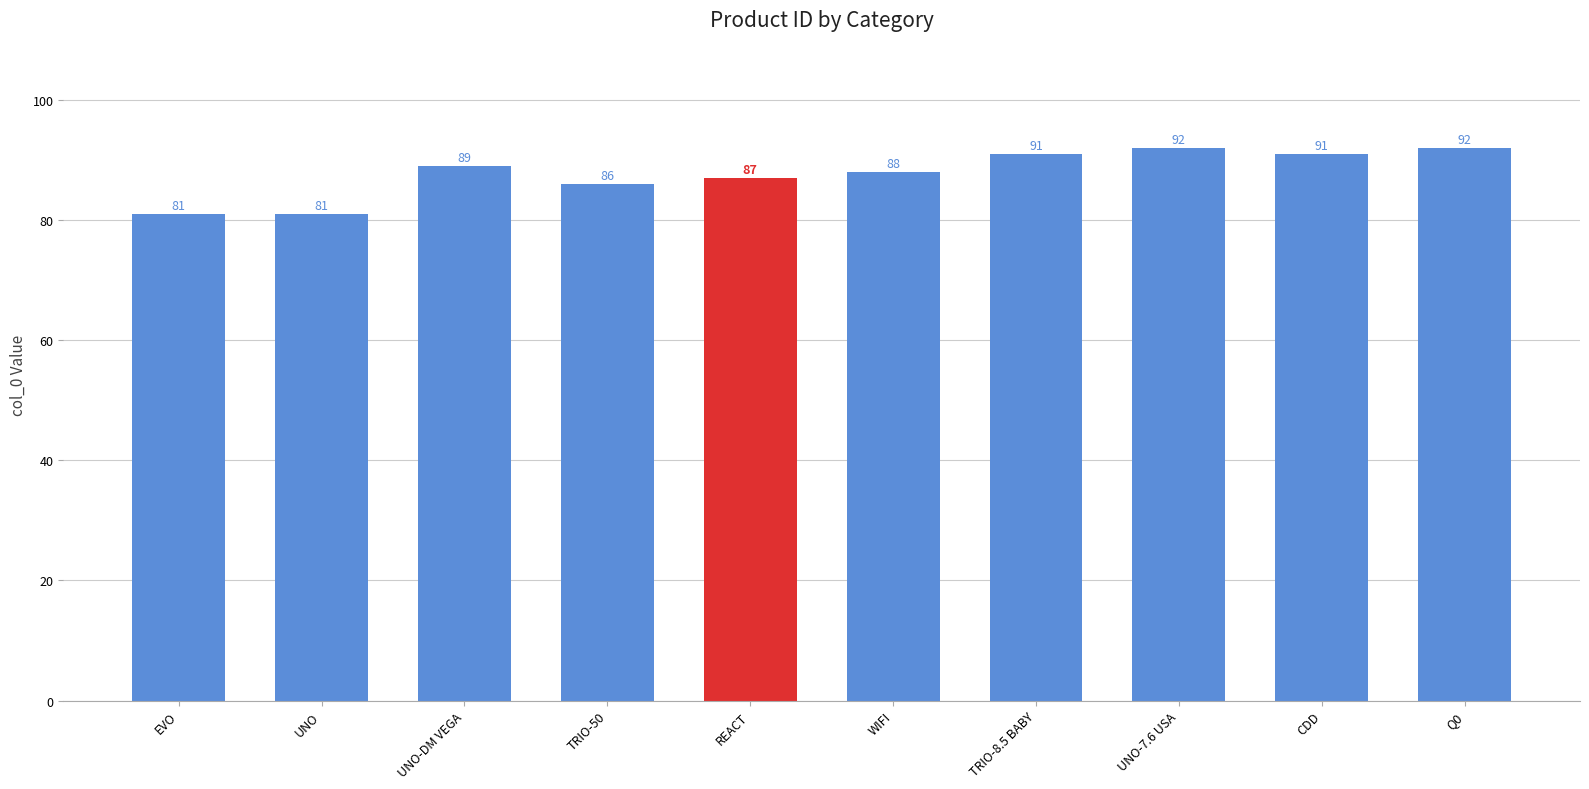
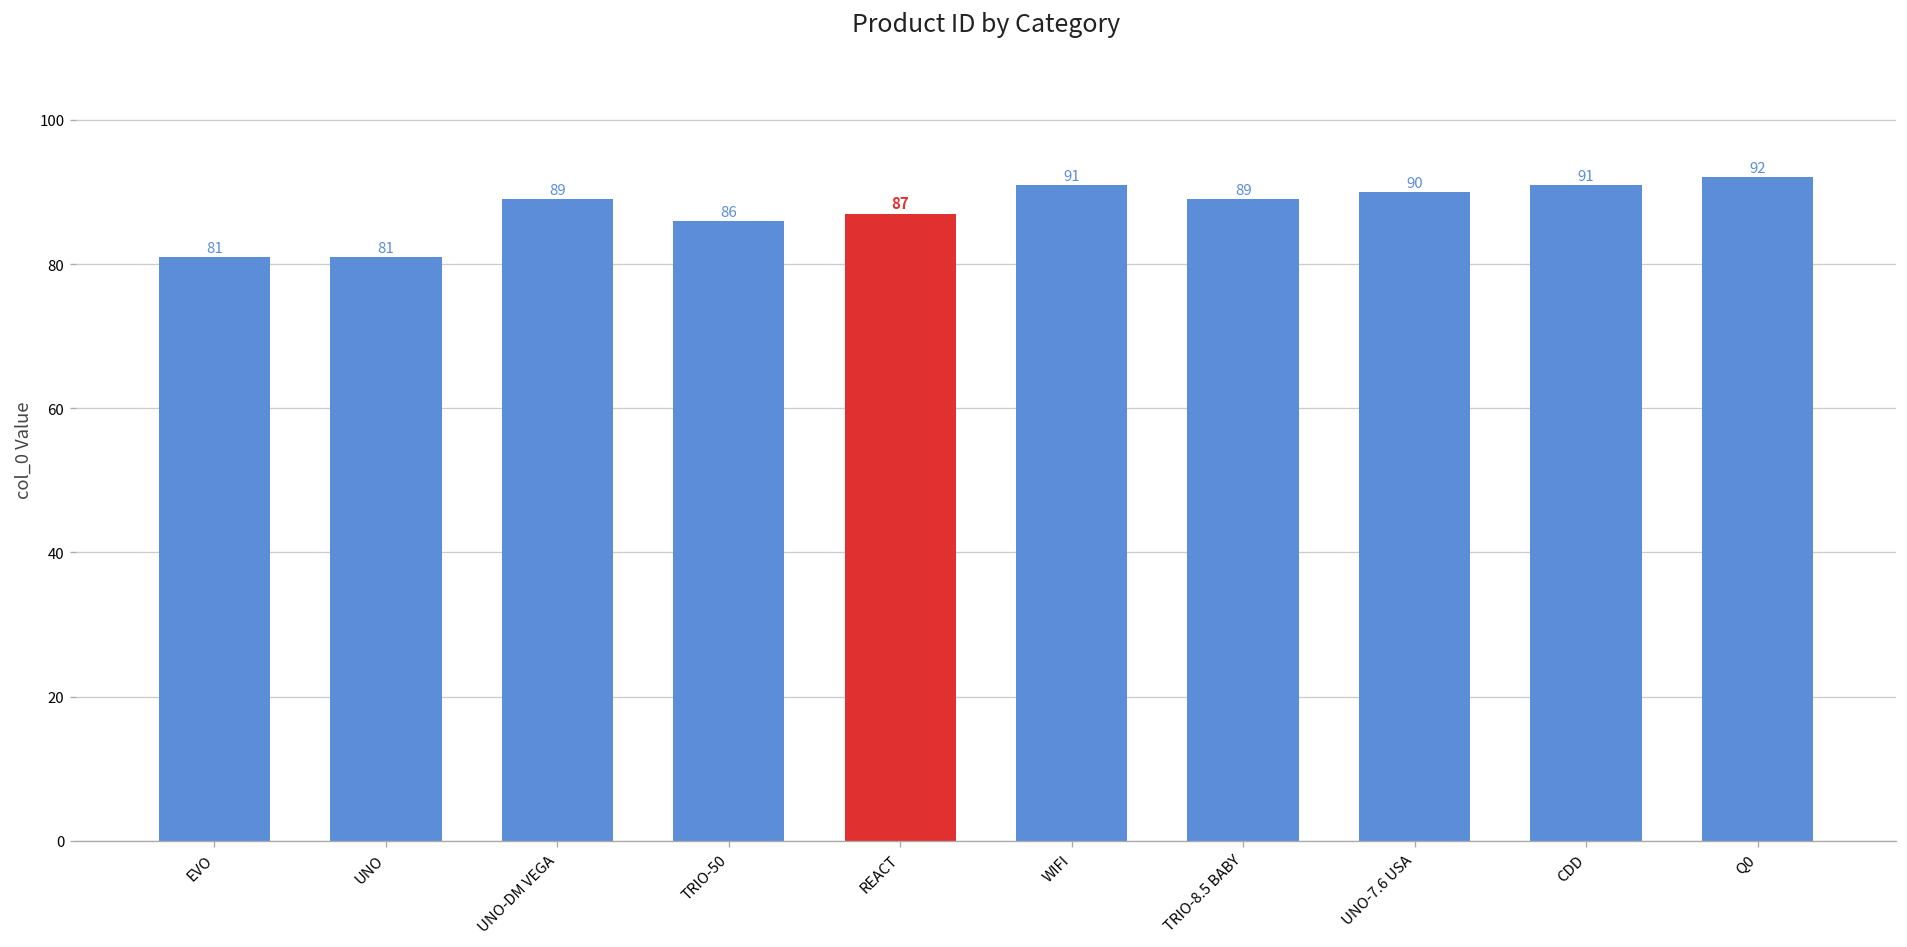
  {
    "EVO": 81,
    "UNO": 81,
    "UNO-DM VEGA": 89,
    "TRIO-50": 86,
    "REACT": 87,
-   "WIFI": 88,
-   "TRIO-8.5 BABY": 91,
-   "UNO-7.6 USA": 92,
+   "WIFI": 91,
+   "TRIO-8.5 BABY": 89,
+   "UNO-7.6 USA": 90,
    "CDD": 91,
    "Q0": 92
  }
